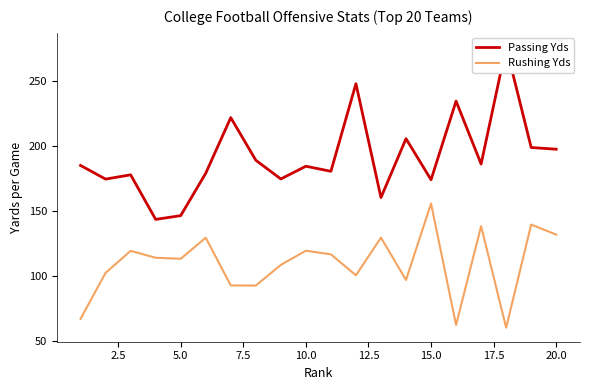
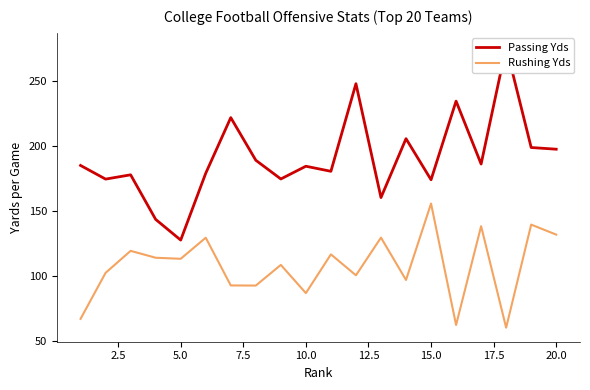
  {
    "Passing Yds": {
-     "5.0": 146,
+     "5.0": 128,
      "10.0": 184,
      "15.0": 174,
      "20.0": 198
    },
    "Rushing Yds": {
      "5.0": 113,
-     "10.0": 119,
+     "10.0": 87,
      "15.0": 156,
      "20.0": 132
    }
  }
